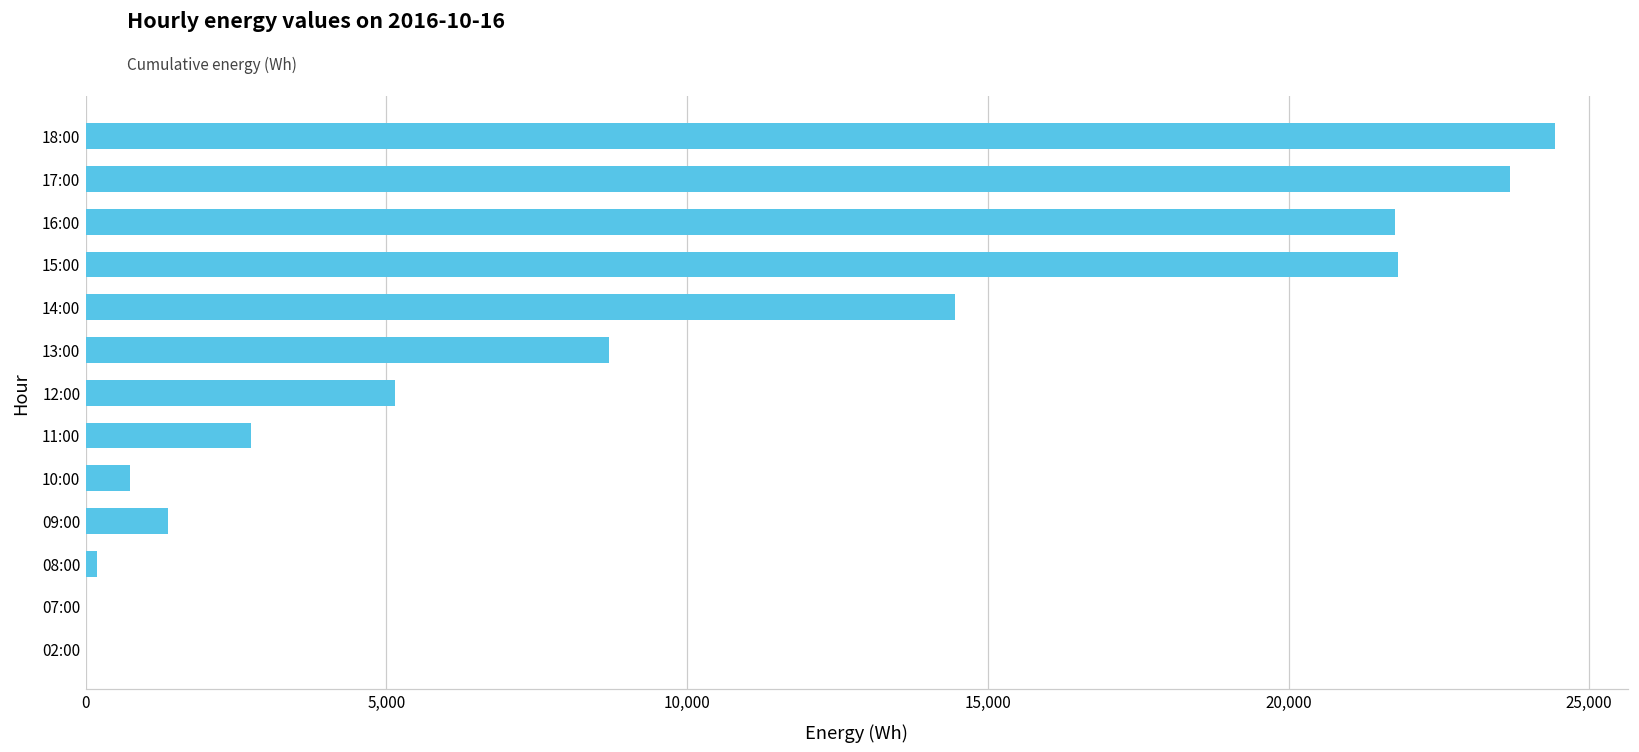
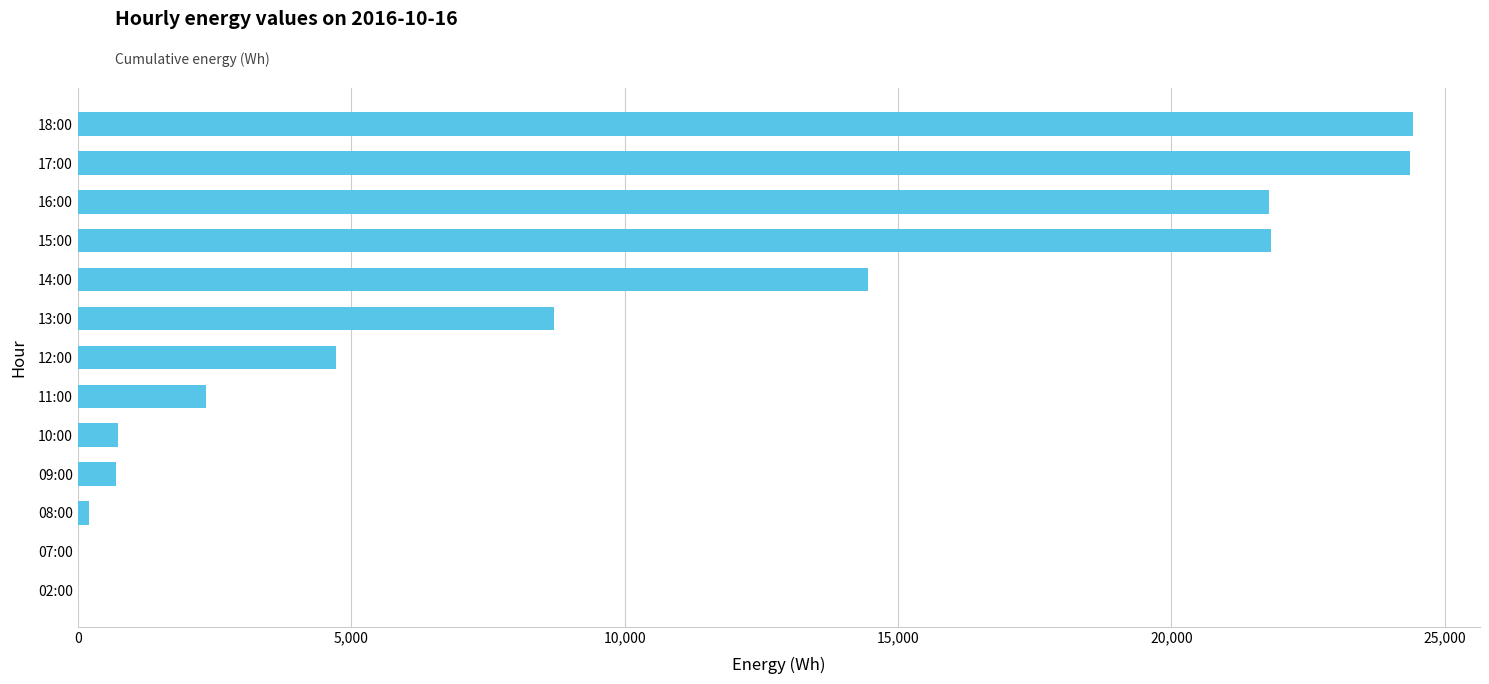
  {
    "18:00": "24,400",
-   "17:00": "23,700",
+   "17:00": "24,400",
    "16:00": "21,800",
    "15:00": "21,800",
    "14:00": "14,400",
    "13:00": "8,700",
-   "12:00": "5,100",
-   "11:00": "2,700",
+   "12:00": "4,700",
+   "11:00": "2,300",
    "10:00": "700",
-   "09:00": "1,400",
+   "09:00": "700",
    "08:00": "200",
    "02:00": "0"
  }
